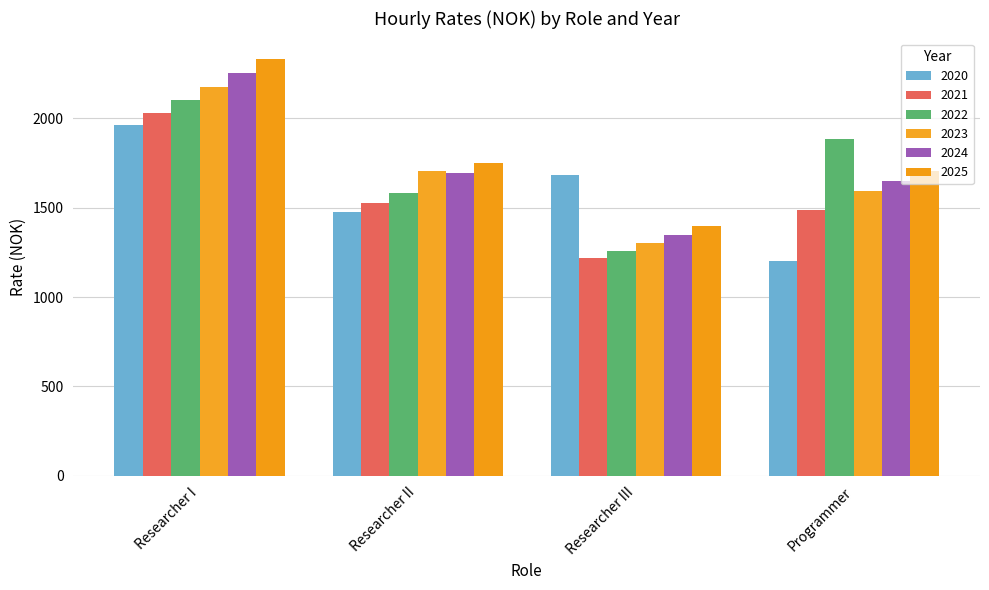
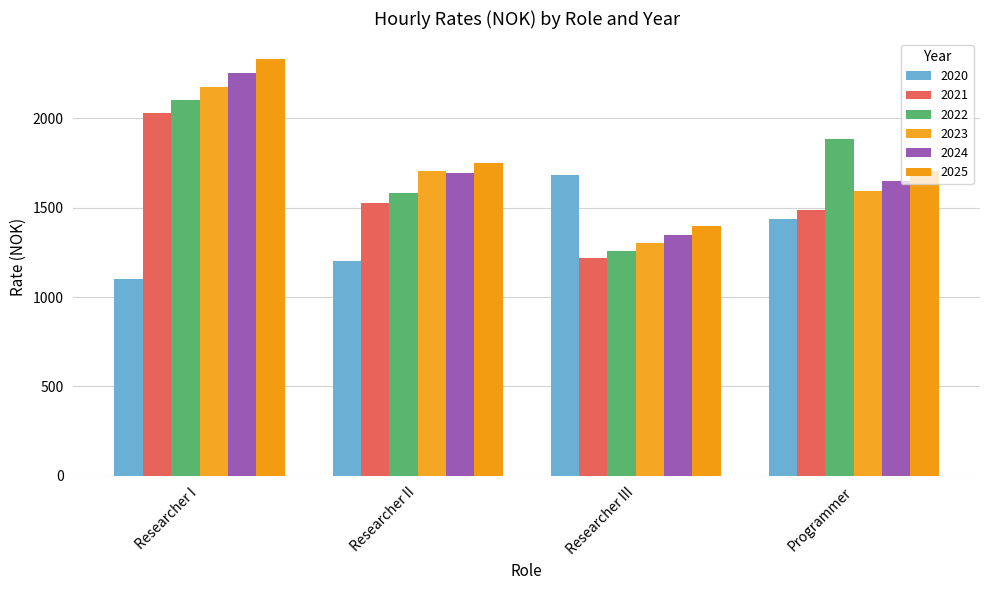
  {
    "2020": {
-     "Researcher I": 1960,
-     "Researcher II": 1480,
+     "Researcher I": 1100,
+     "Researcher II": 1200,
      "Researcher III": 1680,
-     "Programmer": 1200
+     "Programmer": 1440
    },
    "2021": {
      "Researcher I": 2030,
      "Researcher II": 1530,
      "Researcher III": 1220,
      "Programmer": 1490
    },
    "2022": {
      "Researcher I": 2100,
      "Researcher II": 1580,
      "Researcher III": 1260,
      "Programmer": 1890
    },
    "2024": {
      "Researcher I": 2250,
      "Researcher II": 1690,
      "Researcher III": 1350,
      "Programmer": 1650
    }
  }
